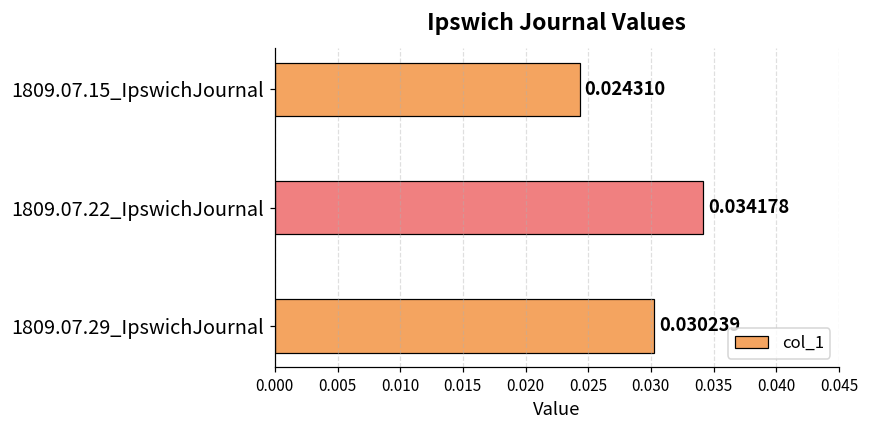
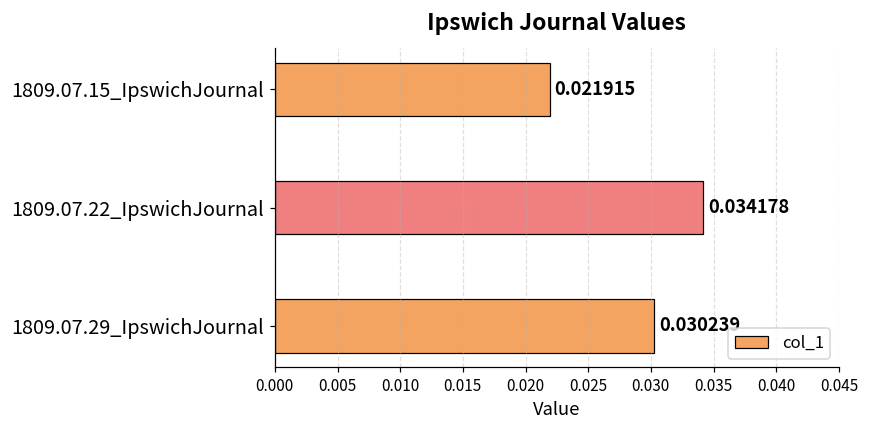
  {
-   "1809.07.15_IpswichJournal": 0.024310,
+   "1809.07.15_IpswichJournal": 0.021915,
    "1809.07.22_IpswichJournal": 0.034178
  }
